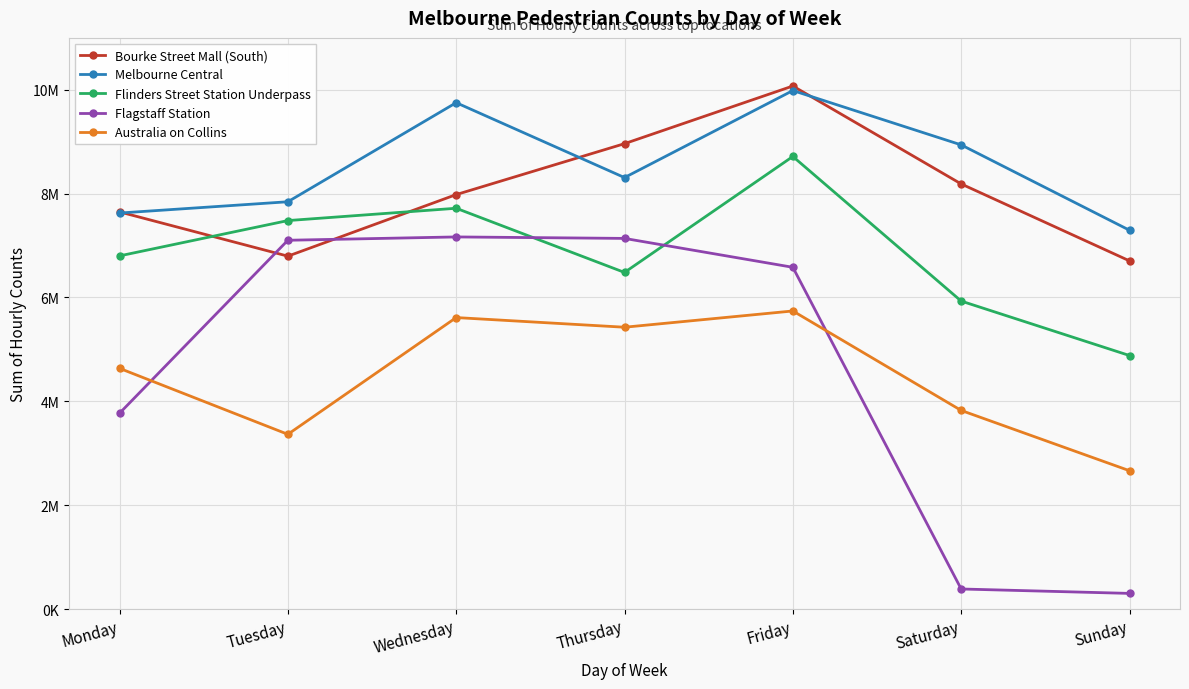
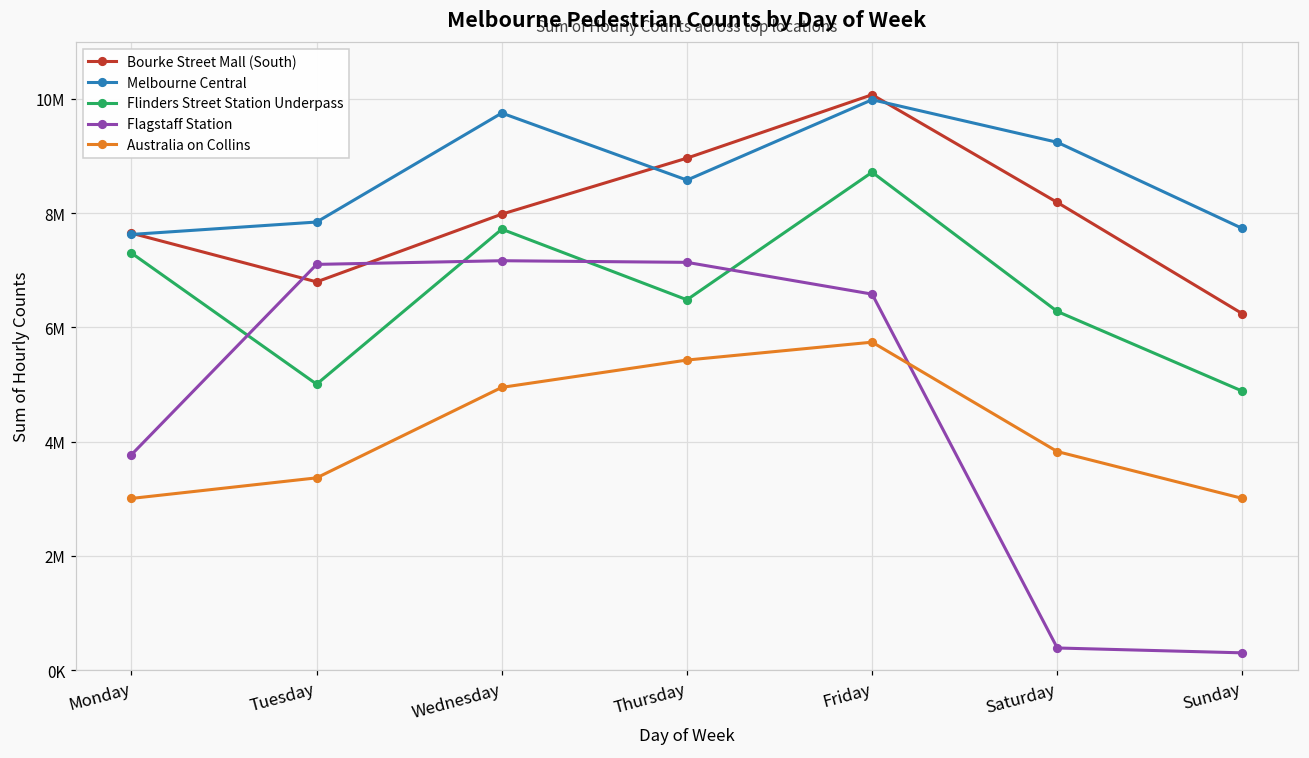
  {
    "Bourke Street Mall (South)": {
      "Tuesday": 6800000,
      "Wednesday": 8000000,
      "Thursday": 9000000,
      "Friday": 10100000,
      "Saturday": 8200000,
-     "Sunday": 6700000
+     "Sunday": 6200000
    },
    "Melbourne Central": {
      "Tuesday": 7800000,
      "Wednesday": 9800000,
-     "Thursday": 8300000,
+     "Thursday": 8600000,
      "Friday": 10000000,
-     "Saturday": 8900000,
-     "Sunday": 7300000
+     "Saturday": 9200000,
+     "Sunday": 7700000
    },
    "Flinders Street Station Underpass": {
-     "Monday": 6800000,
-     "Tuesday": 7500000,
+     "Monday": 7300000,
+     "Tuesday": 5000000,
      "Wednesday": 7700000,
      "Thursday": 6500000,
      "Friday": 8700000,
-     "Saturday": 5900000,
+     "Saturday": 6300000,
      "Sunday": 4900000
    },
    "Flagstaff Station": {
      "Monday": 3800000,
      "Tuesday": 7100000,
      "Wednesday": 7200000,
      "Thursday": 7100000,
      "Friday": 6600000,
      "Saturday": 400000,
      "Sunday": 300000
    },
    "Australia on Collins": {
-     "Monday": 4600000,
+     "Monday": 3000000,
      "Tuesday": 3400000,
-     "Wednesday": 5600000,
+     "Wednesday": 4900000,
      "Thursday": 5400000,
      "Friday": 5700000,
      "Saturday": 3800000,
-     "Sunday": 2700000
+     "Sunday": 3000000
    }
  }
